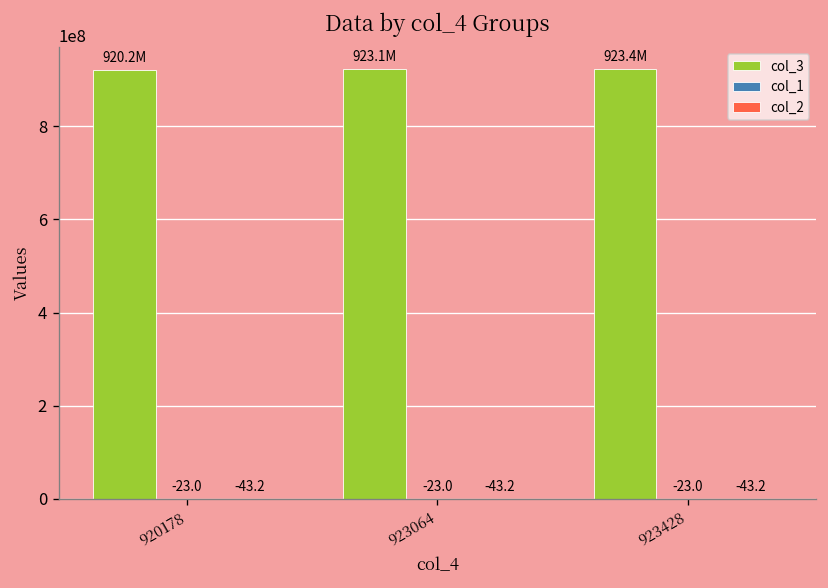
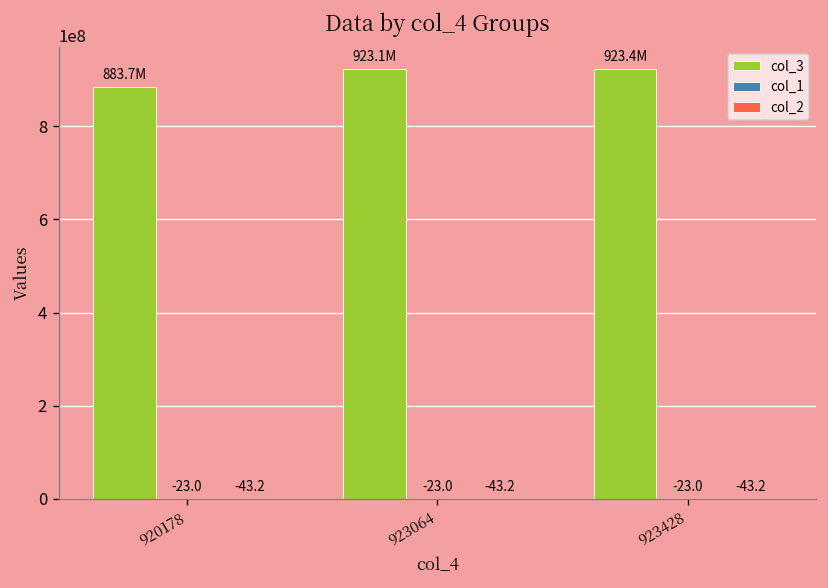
  {
    "col_3": {
-     "920178": "920.2M",
+     "920178": "883.7M",
      "923064": "923.1M",
      "923428": "923.4M"
    },
    "col_1": {
      "920178": "-23.0",
      "923064": "-23.0",
      "923428": "-23.0"
    },
    "col_2": {
      "920178": "-43.2",
      "923064": "-43.2",
      "923428": "-43.2"
    }
  }
